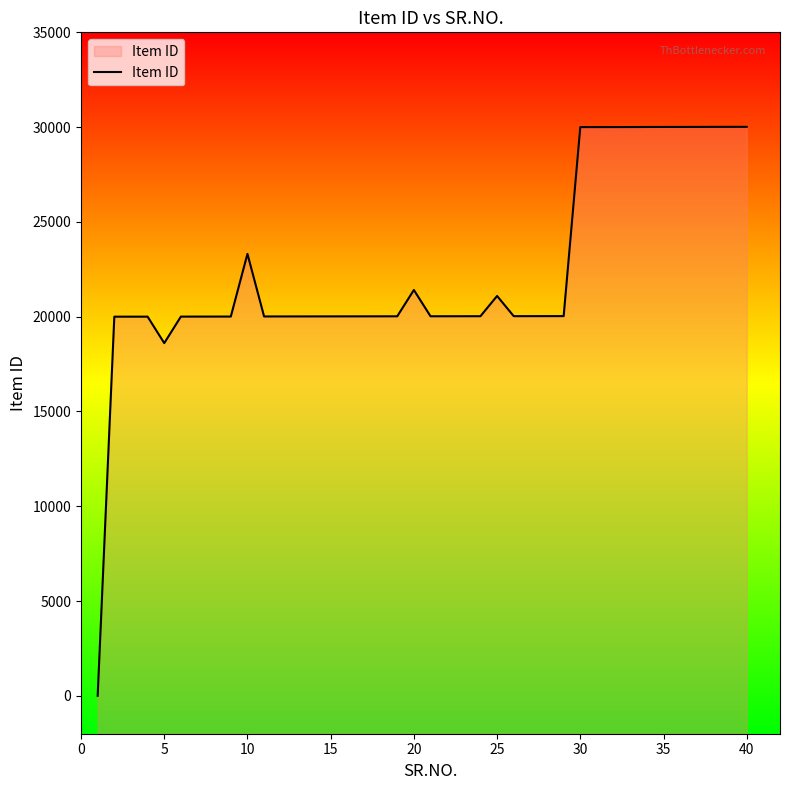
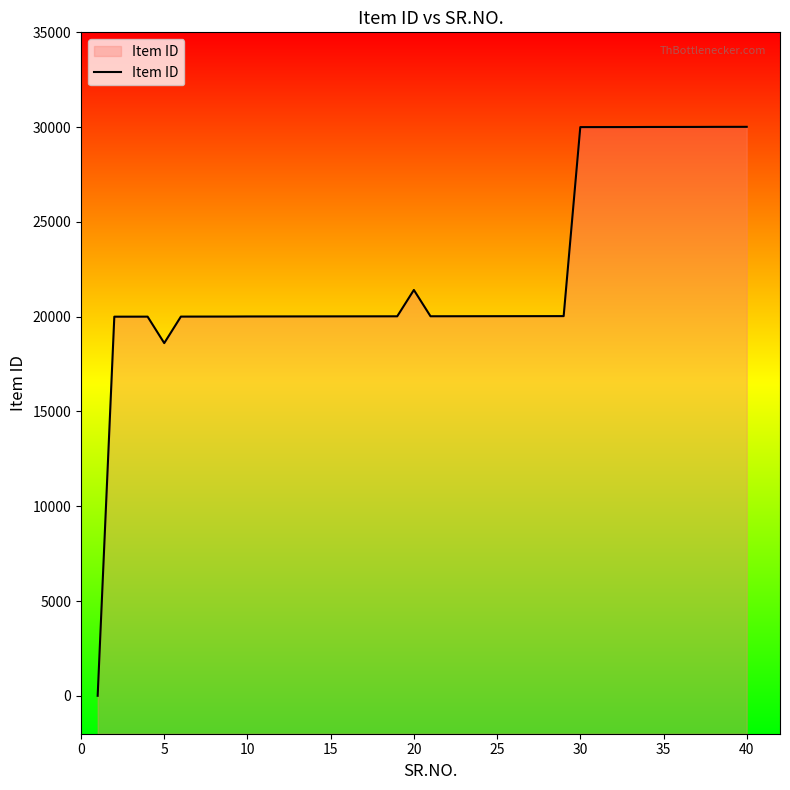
  {
    "5": 18600,
-   "10": 23300,
+   "10": 20000,
    "15": 20000,
    "20": 21400,
-   "25": 21100,
+   "25": 20000,
    "30": 30000,
    "35": 30000,
    "40": 30000
  }
